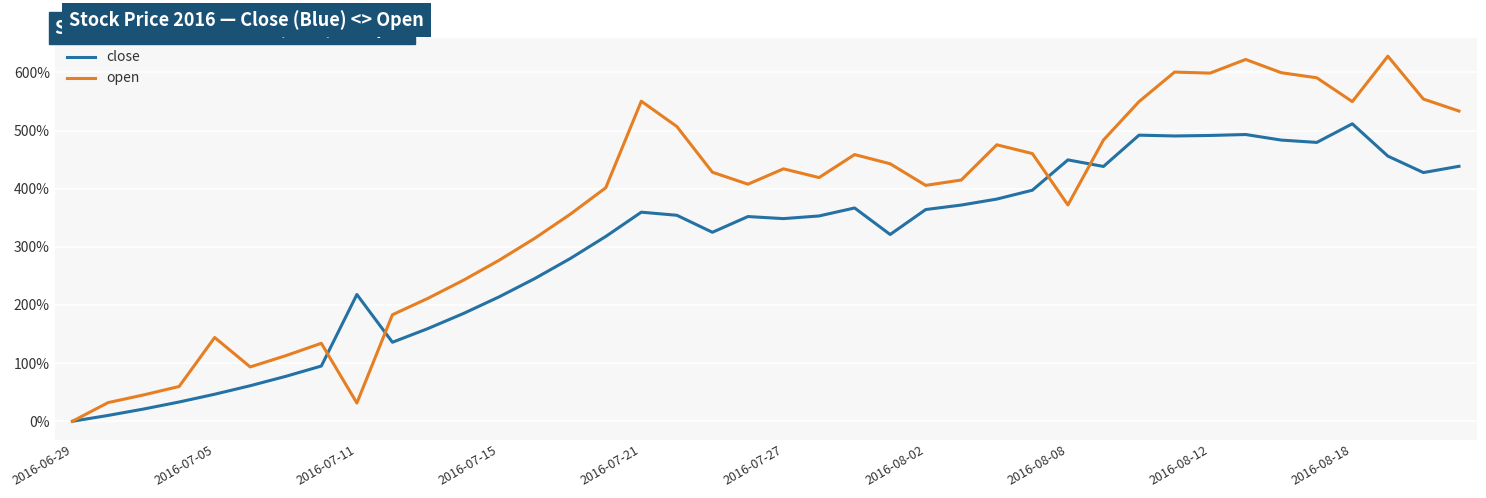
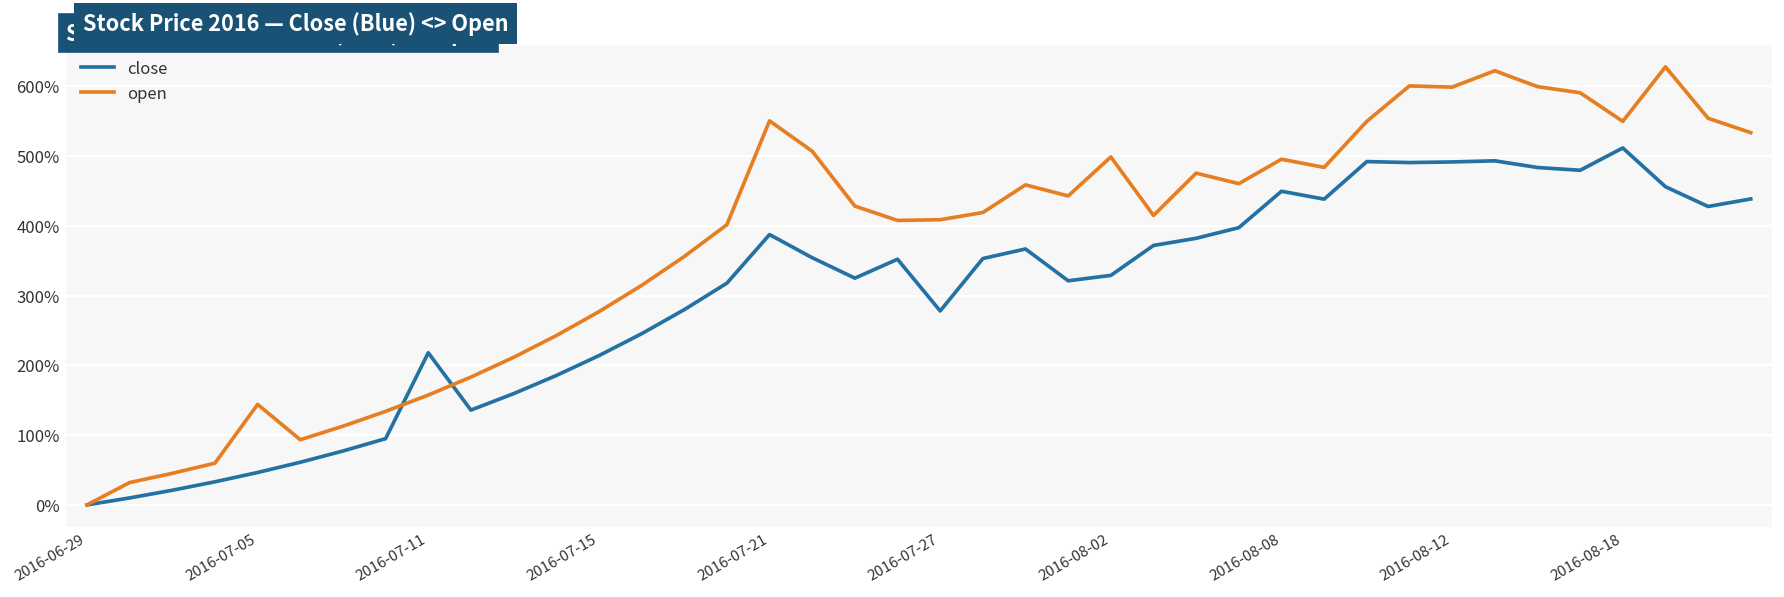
  {
    "close": {
      "2016-07-05": "50%",
      "2016-07-11": "220%",
      "2016-07-15": "210%",
-     "2016-07-21": "360%",
-     "2016-07-27": "350%",
-     "2016-08-02": "360%",
+     "2016-07-21": "390%",
+     "2016-07-27": "280%",
+     "2016-08-02": "330%",
      "2016-08-08": "450%",
      "2016-08-12": "490%",
      "2016-08-18": "510%"
    },
    "open": {
      "2016-07-05": "140%",
-     "2016-07-11": "30%",
+     "2016-07-11": "160%",
      "2016-07-15": "280%",
      "2016-07-21": "550%",
-     "2016-07-27": "430%",
-     "2016-08-02": "410%",
-     "2016-08-08": "370%",
+     "2016-07-27": "410%",
+     "2016-08-02": "500%",
+     "2016-08-08": "500%",
      "2016-08-12": "600%",
      "2016-08-18": "550%"
    }
  }
